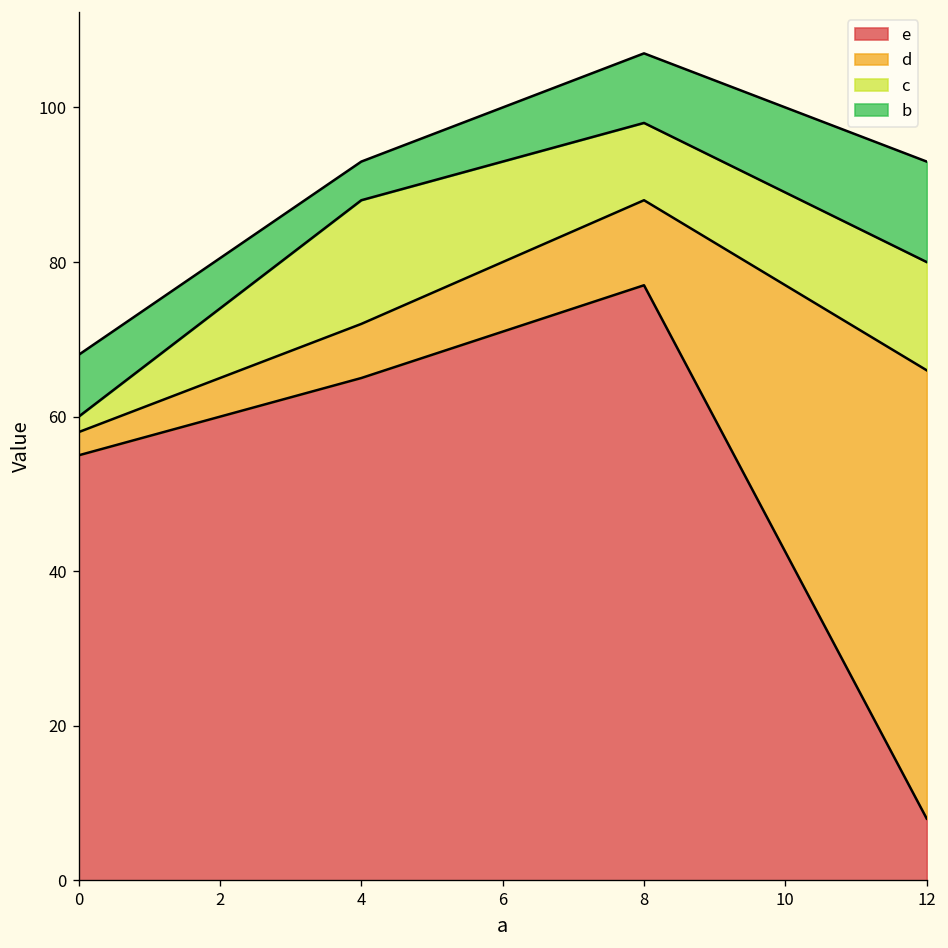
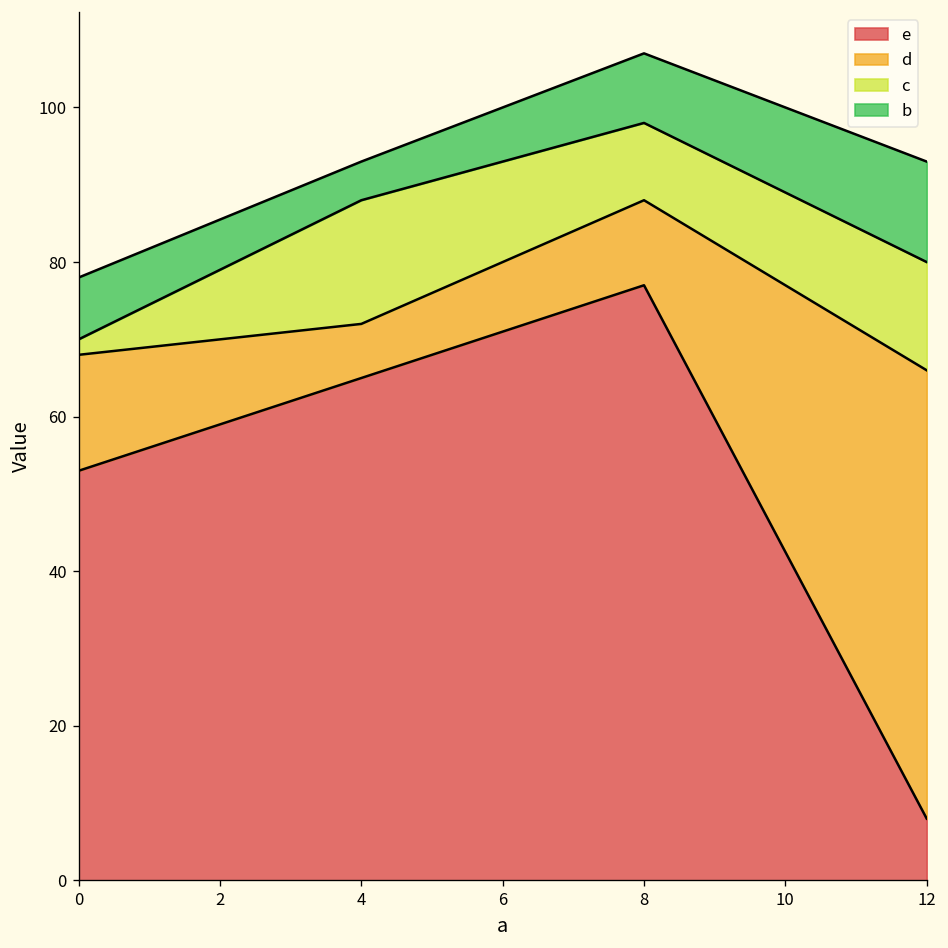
  {
    "e": {
-     "0": 55,
+     "0": 53,
      "4": 65,
      "8": 77,
      "12": 8
    },
    "d": {
-     "0": 3,
+     "0": 15,
      "4": 7,
      "8": 11,
      "12": 58
    },
    "c": {
      "0": 2,
      "4": 16,
      "8": 10,
      "12": 14
    },
    "b": {
      "0": 8,
      "4": 5,
      "8": 9,
      "12": 13
    }
  }
